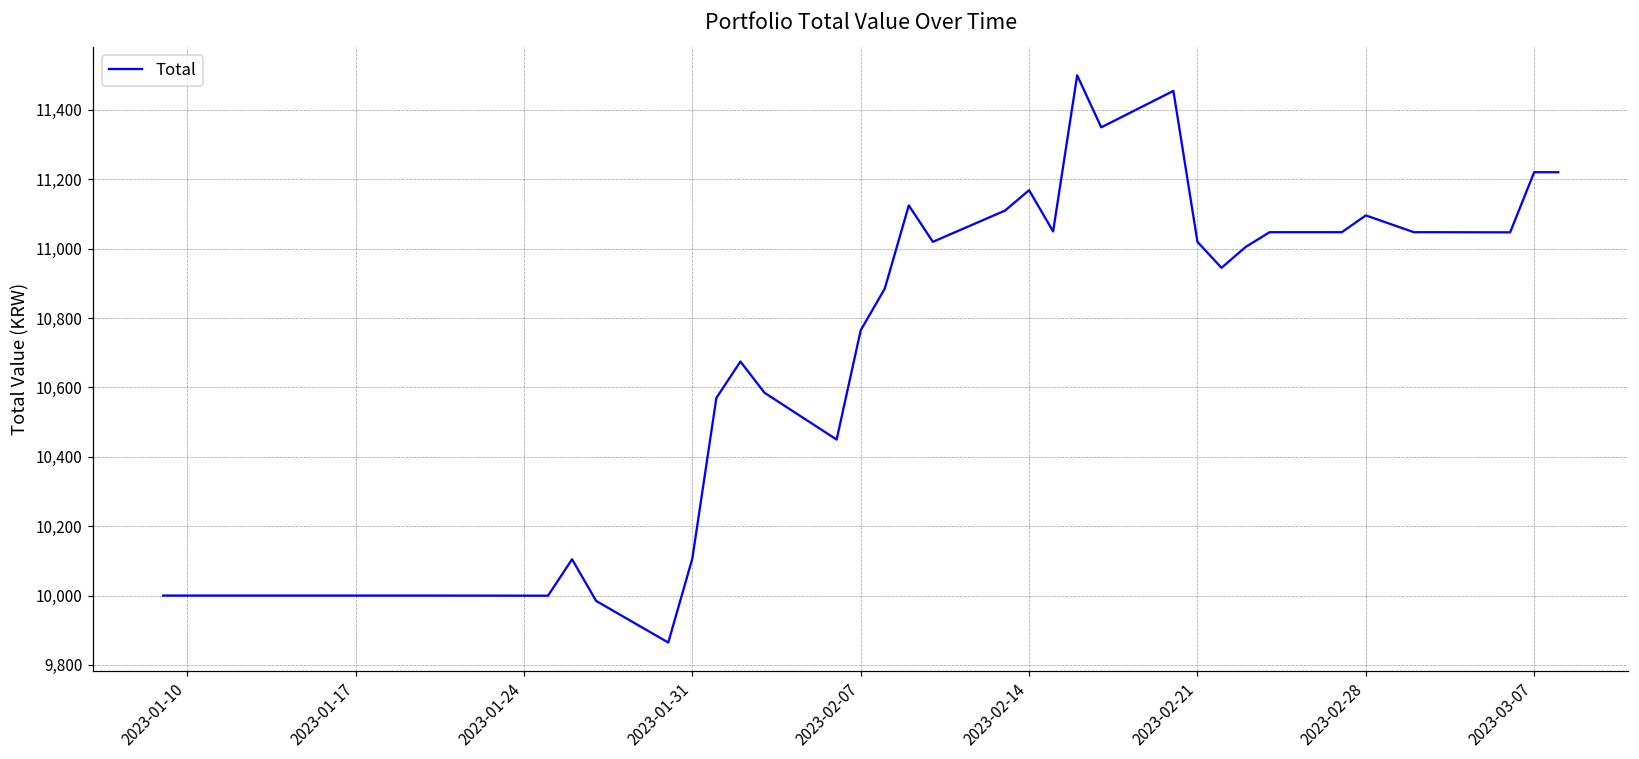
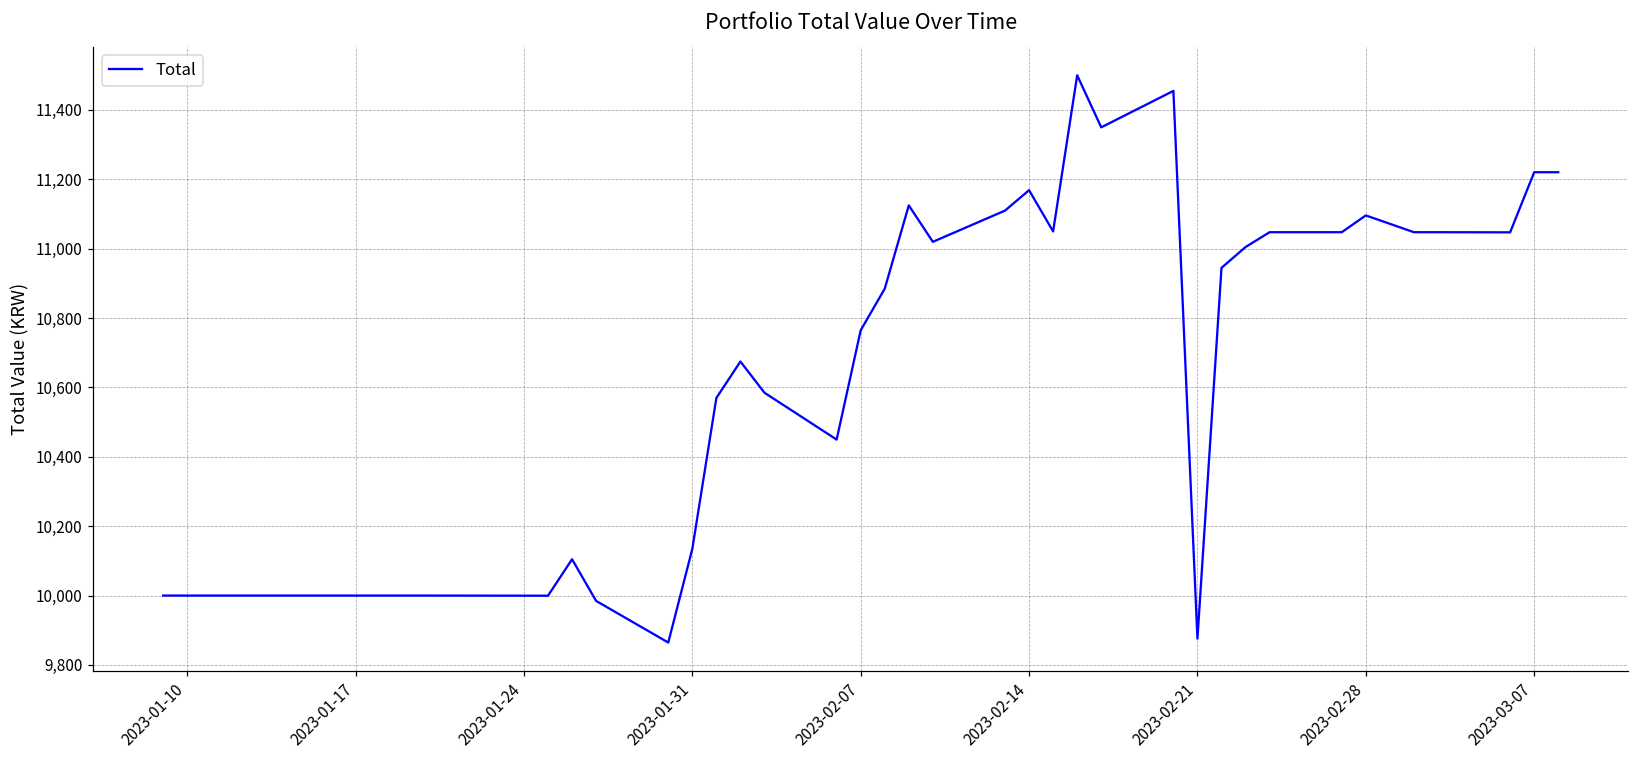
  {
    "2023-01-10": "10,000",
    "2023-01-17": "10,000",
-   "2023-01-31": "10,110",
+   "2023-01-31": "10,130",
    "2023-02-07": "10,760",
    "2023-02-14": "11,170",
-   "2023-02-21": "11,020",
+   "2023-02-21": "9,880",
    "2023-02-28": "11,100",
    "2023-03-07": "11,220"
  }
